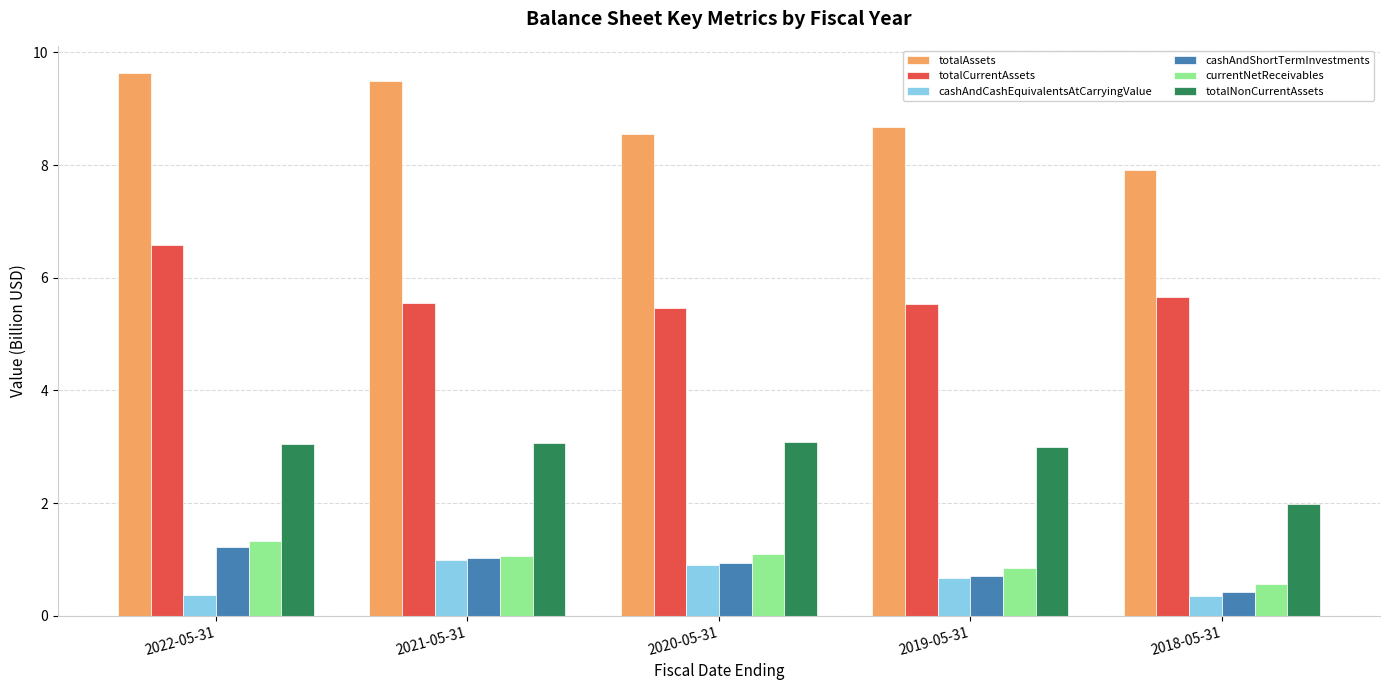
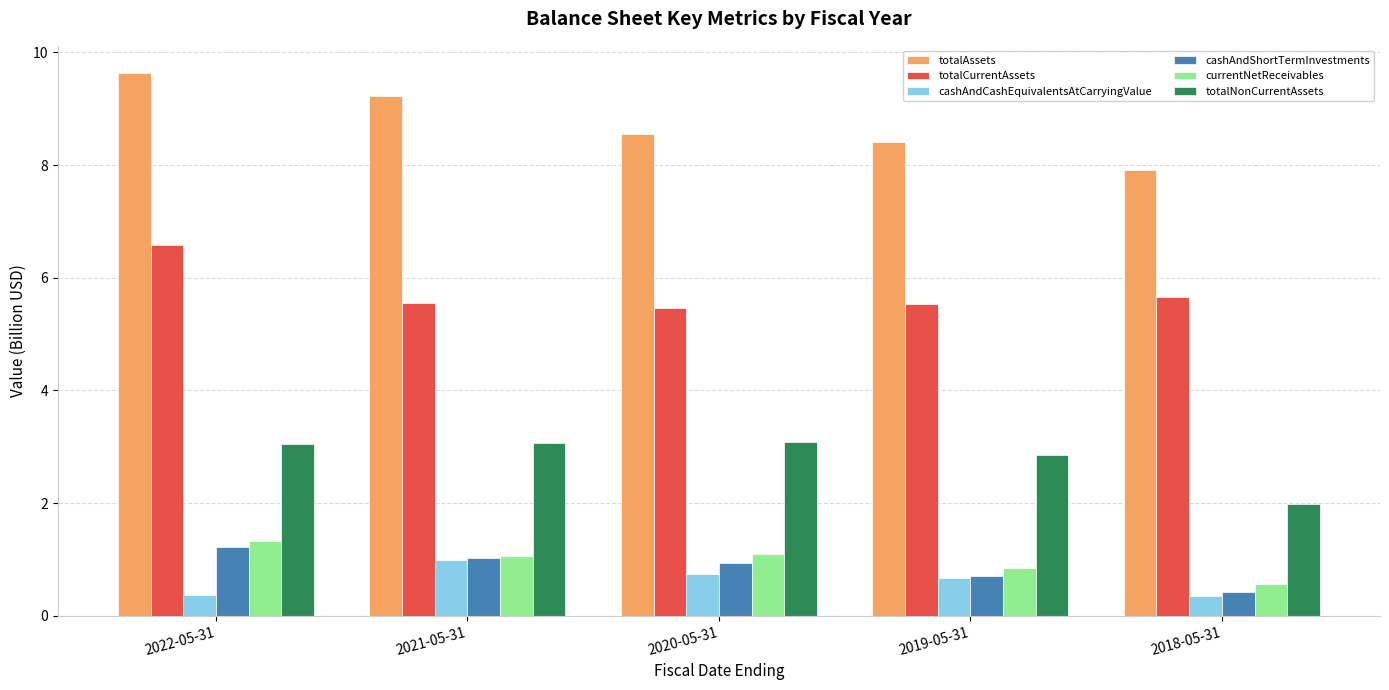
  {
    "totalAssets": {
      "2022-05-31": 9.6,
-     "2021-05-31": 9.5,
+     "2021-05-31": 9.2,
      "2020-05-31": 8.6,
-     "2019-05-31": 8.7,
+     "2019-05-31": 8.4,
      "2018-05-31": 7.9
    },
    "totalCurrentAssets": {
      "2022-05-31": 6.6,
      "2021-05-31": 5.6,
      "2020-05-31": 5.5,
      "2019-05-31": 5.5,
      "2018-05-31": 5.7
    },
    "cashAndCashEquivalentsAtCarryingValue": {
      "2022-05-31": 0.4,
      "2021-05-31": 1.0,
-     "2020-05-31": 0.9,
+     "2020-05-31": 0.7,
      "2019-05-31": 0.7,
      "2018-05-31": 0.4
    },
    "cashAndShortTermInvestments": {
      "2022-05-31": 1.2,
      "2021-05-31": 1.0,
      "2020-05-31": 0.9,
      "2019-05-31": 0.7,
      "2018-05-31": 0.4
    },
    "currentNetReceivables": {
      "2022-05-31": 1.3,
      "2021-05-31": 1.1,
      "2020-05-31": 1.1,
      "2019-05-31": 0.9,
      "2018-05-31": 0.6
    },
    "totalNonCurrentAssets": {
      "2022-05-31": 3.1,
      "2021-05-31": 3.1,
      "2020-05-31": 3.1,
-     "2019-05-31": 3.0,
+     "2019-05-31": 2.8,
      "2018-05-31": 2.0
    }
  }
